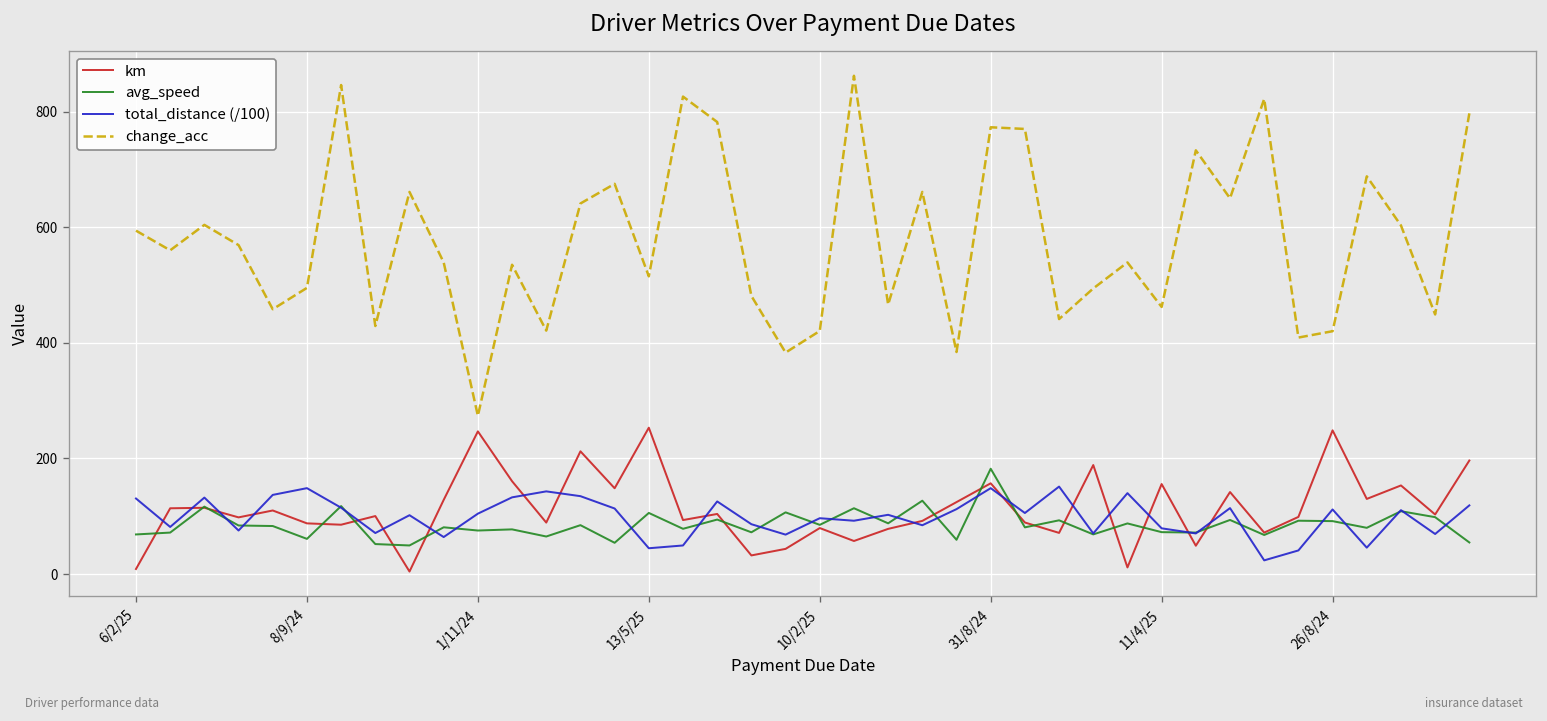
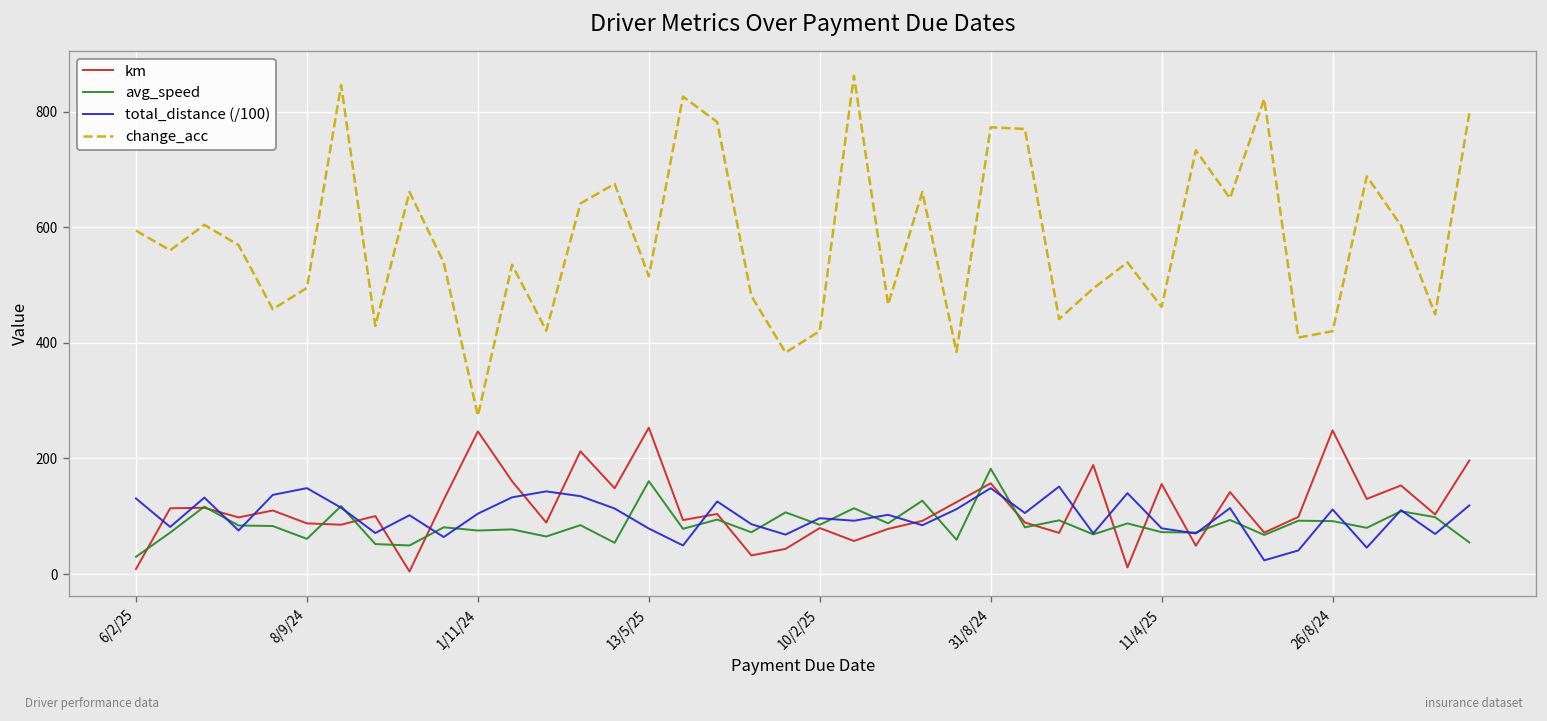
  {
    "km": {
      "6/2/25": 10,
      "8/9/24": 90,
      "1/11/24": 250,
      "13/5/25": 250,
      "10/2/25": 80,
      "31/8/24": 160,
      "11/4/25": 160,
      "26/8/24": 250
    },
    "avg_speed": {
-     "6/2/25": 70,
+     "6/2/25": 30,
      "8/9/24": 60,
      "1/11/24": 80,
-     "13/5/25": 110,
+     "13/5/25": 160,
      "10/2/25": 80,
      "31/8/24": 180,
      "11/4/25": 70,
      "26/8/24": 90
    },
    "total_distance (/100)": {
      "6/2/25": 130,
      "8/9/24": 150,
      "1/11/24": 100,
-     "13/5/25": 40,
+     "13/5/25": 80,
      "10/2/25": 100,
      "31/8/24": 150,
      "11/4/25": 80,
      "26/8/24": 110
    },
    "change_acc": {
      "6/2/25": 590,
      "8/9/24": 500,
      "1/11/24": 270,
      "13/5/25": 520,
      "10/2/25": 420,
      "31/8/24": 770,
      "11/4/25": 460,
      "26/8/24": 420
    }
  }
